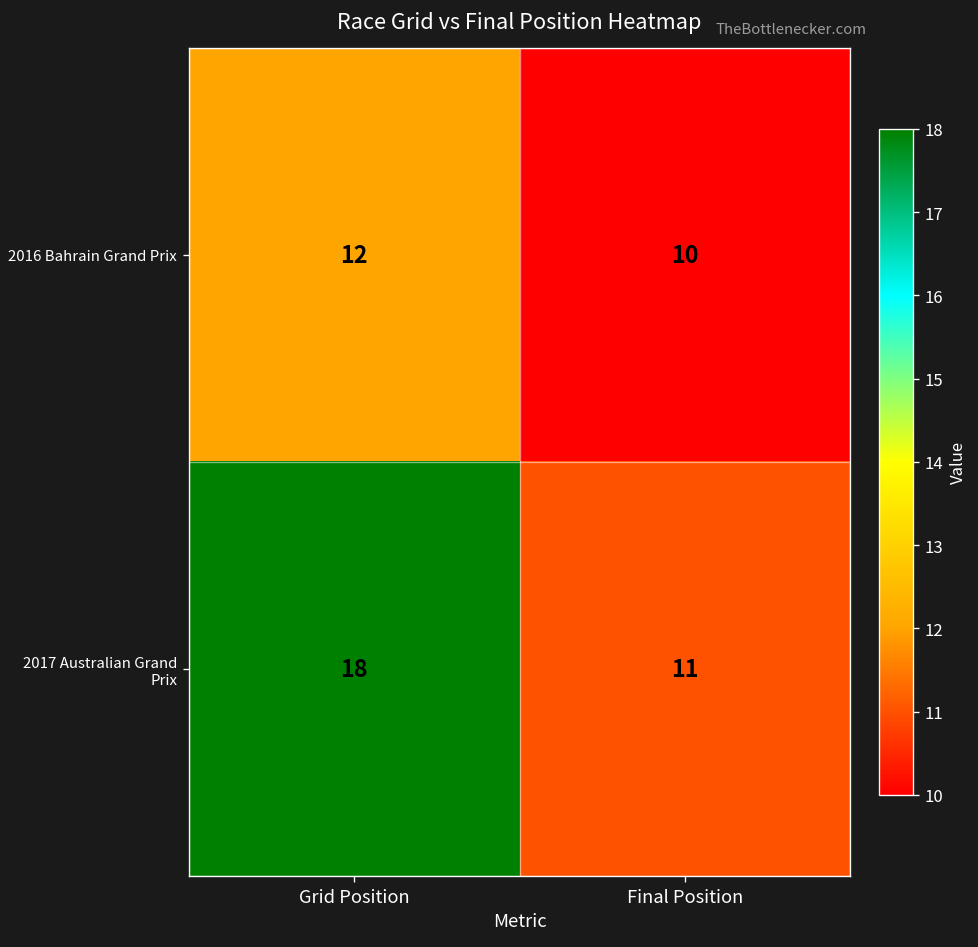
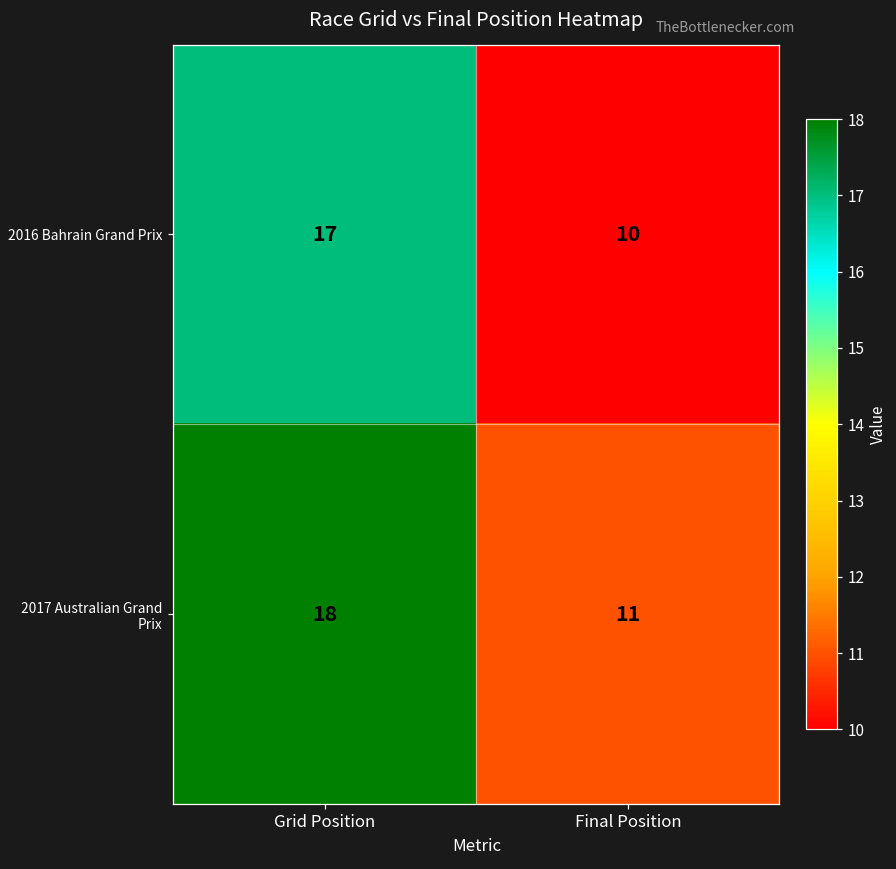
  {
    "2016 Bahrain Grand Prix": {
-     "Grid Position": 12,
+     "Grid Position": 17,
      "Final Position": 10
    },
    "2017 Australian Grand Prix": {
      "Grid Position": 18,
      "Final Position": 11
    }
  }
